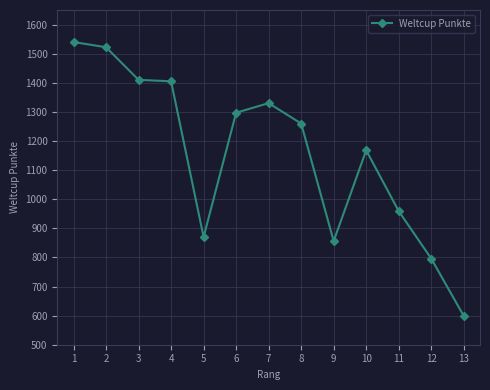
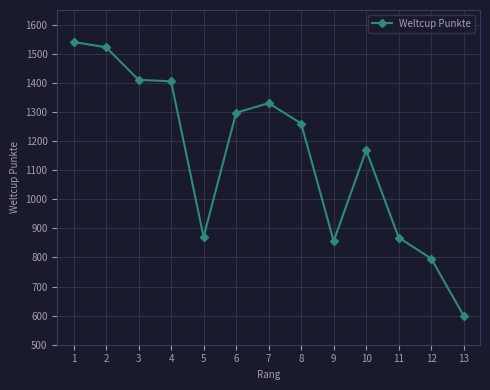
  {
    "1": 1540,
    "2": 1520,
    "3": 1410,
    "4": 1410,
    "5": 870,
    "6": 1300,
    "7": 1330,
    "8": 1260,
    "9": 860,
    "10": 1170,
-   "11": 960,
+   "11": 870,
    "12": 800,
    "13": 600
  }
